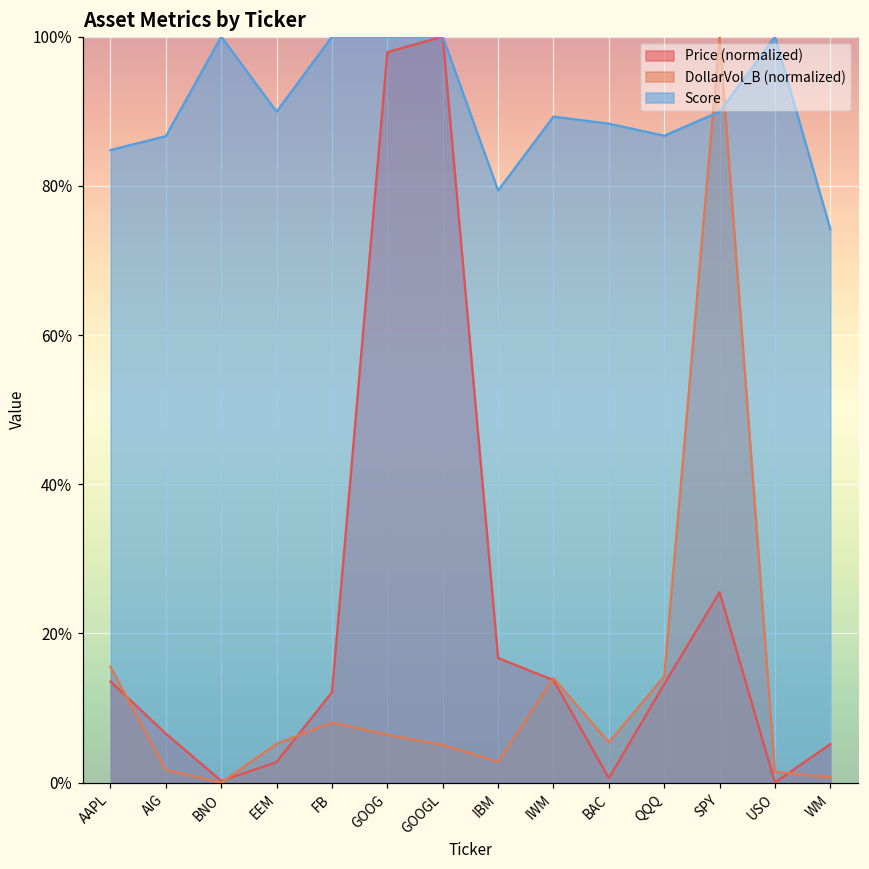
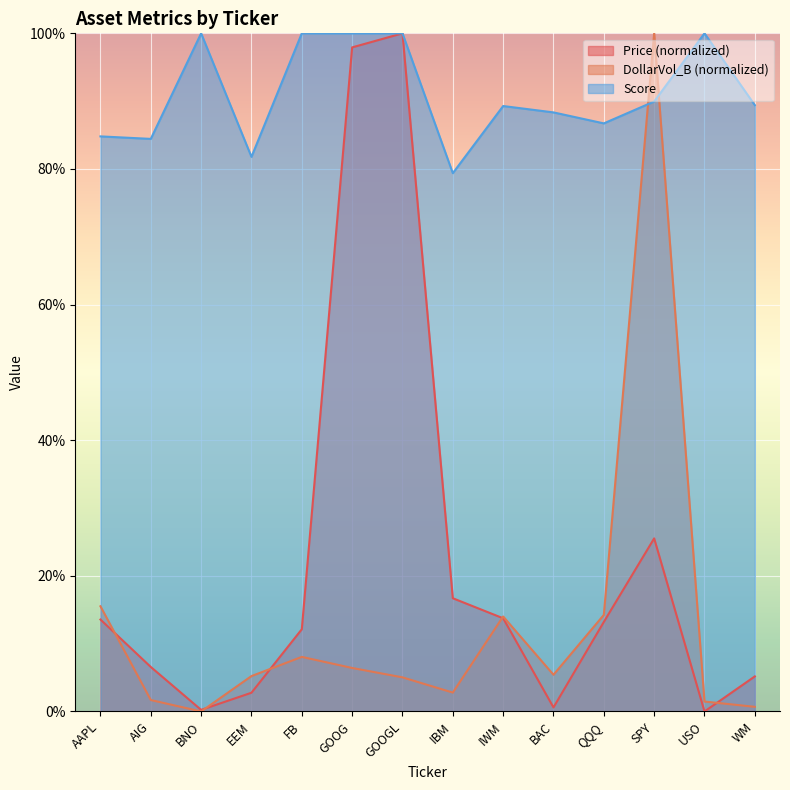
  {
    "Score": {
      "AAPL": "85%",
-     "AIG": "87%",
+     "AIG": "84%",
      "BNO": "100%",
-     "EEM": "90%",
+     "EEM": "82%",
      "FB": "100%",
      "GOOG": "100%",
      "IBM": "79%",
      "IWM": "89%",
      "BAC": "88%",
      "QQQ": "87%",
      "SPY": "90%",
      "USO": "100%",
-     "WM": "74%"
+     "WM": "89%"
    }
  }
